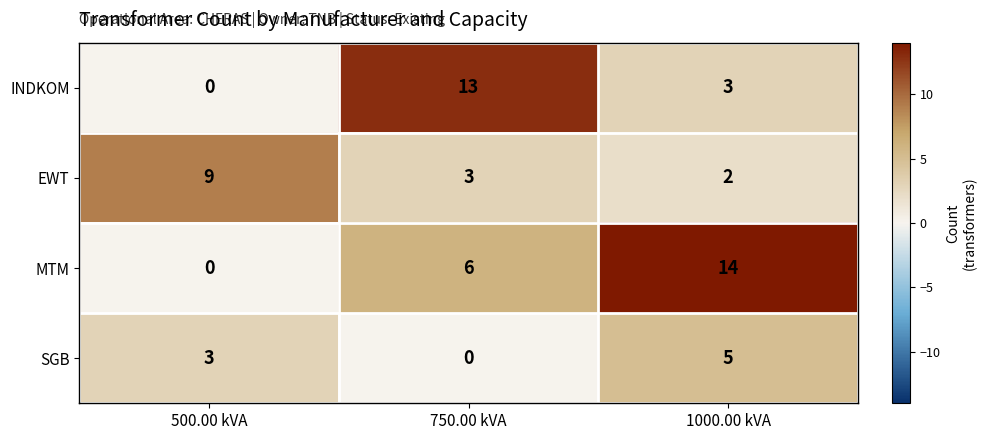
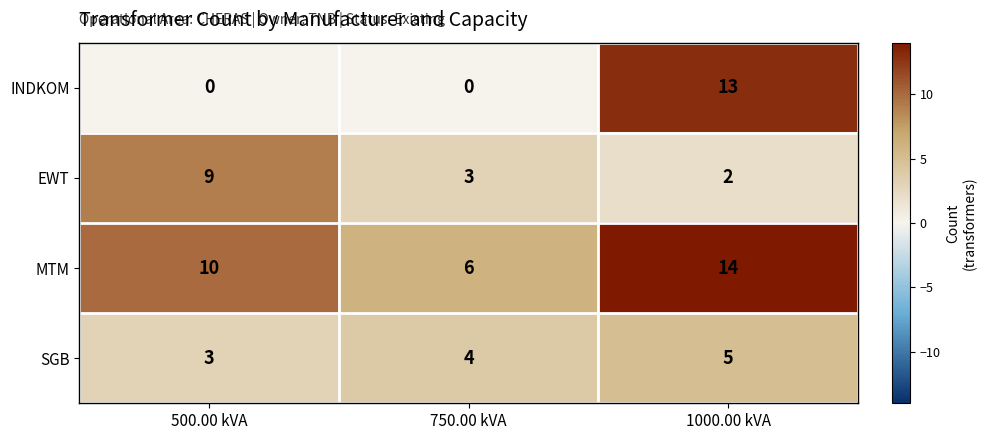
  {
    "INDKOM": {
      "500.00 kVA": 0,
-     "750.00 kVA": 13,
-     "1000.00 kVA": 3
+     "750.00 kVA": 0,
+     "1000.00 kVA": 13
    },
    "EWT": {
      "500.00 kVA": 9,
      "750.00 kVA": 3,
      "1000.00 kVA": 2
    },
    "MTM": {
-     "500.00 kVA": 0,
+     "500.00 kVA": 10,
      "750.00 kVA": 6,
      "1000.00 kVA": 14
    },
    "SGB": {
      "500.00 kVA": 3,
-     "750.00 kVA": 0,
+     "750.00 kVA": 4,
      "1000.00 kVA": 5
    }
  }
